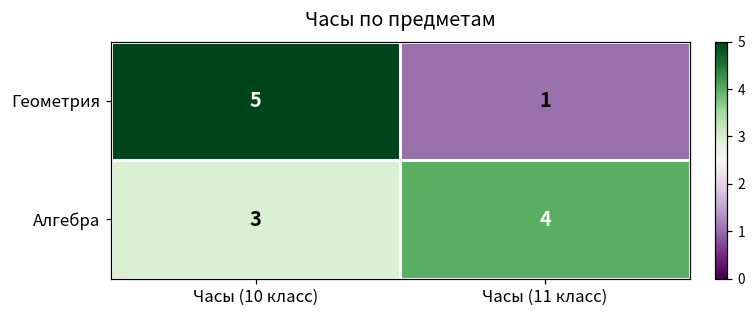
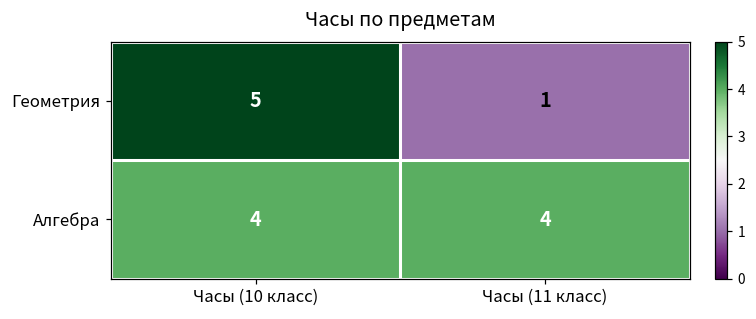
  {
    "Геометрия": {
      "Часы (10 класс)": 5,
      "Часы (11 класс)": 1
    },
    "Алгебра": {
-     "Часы (10 класс)": 3,
+     "Часы (10 класс)": 4,
      "Часы (11 класс)": 4
    }
  }
